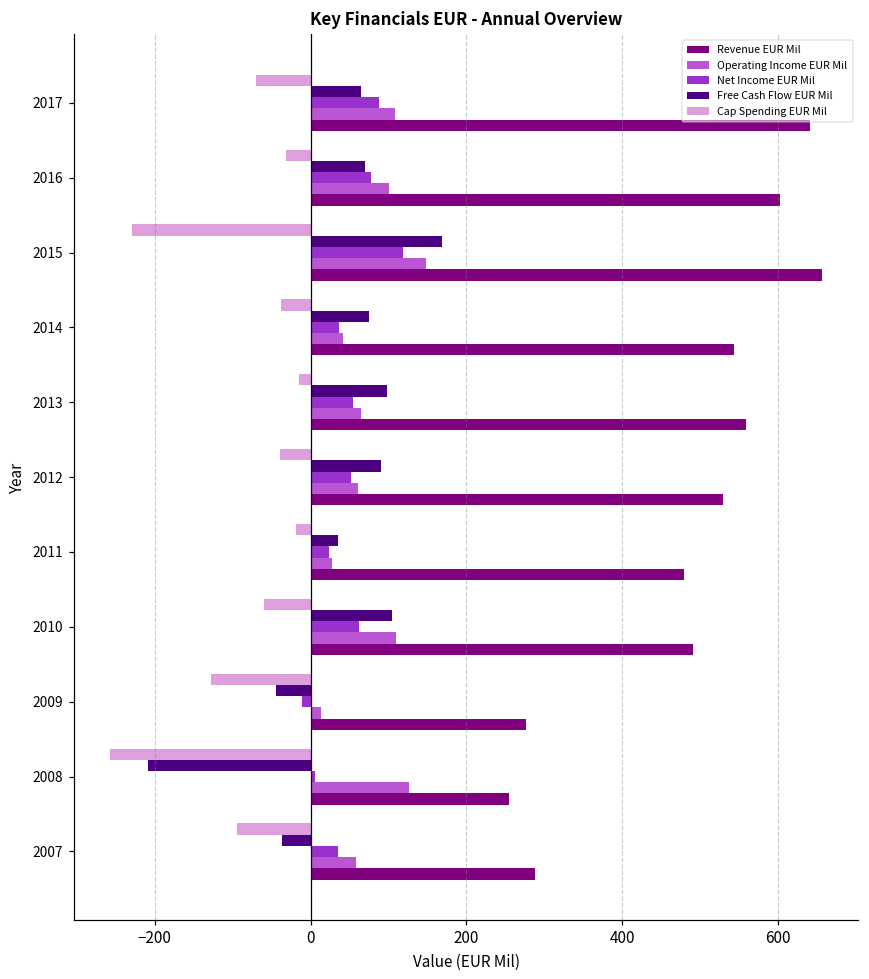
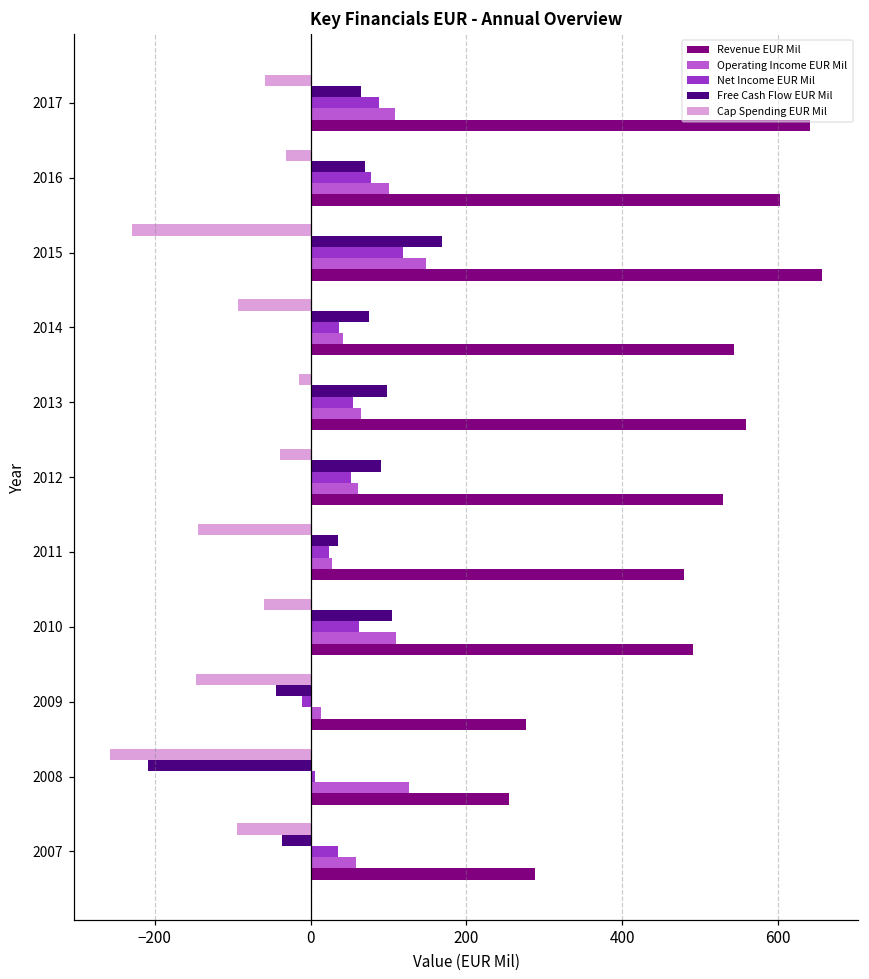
  {
    "Cap Spending EUR Mil": {
-     "2017": -70,
+     "2017": -60,
      "2016": -30,
      "2015": -230,
-     "2014": -40,
+     "2014": -90,
      "2013": -20,
      "2012": -40,
-     "2011": -20,
+     "2011": -150,
      "2010": -60,
-     "2009": -130,
+     "2009": -150,
      "2008": -260,
      "2007": -90
    }
  }
